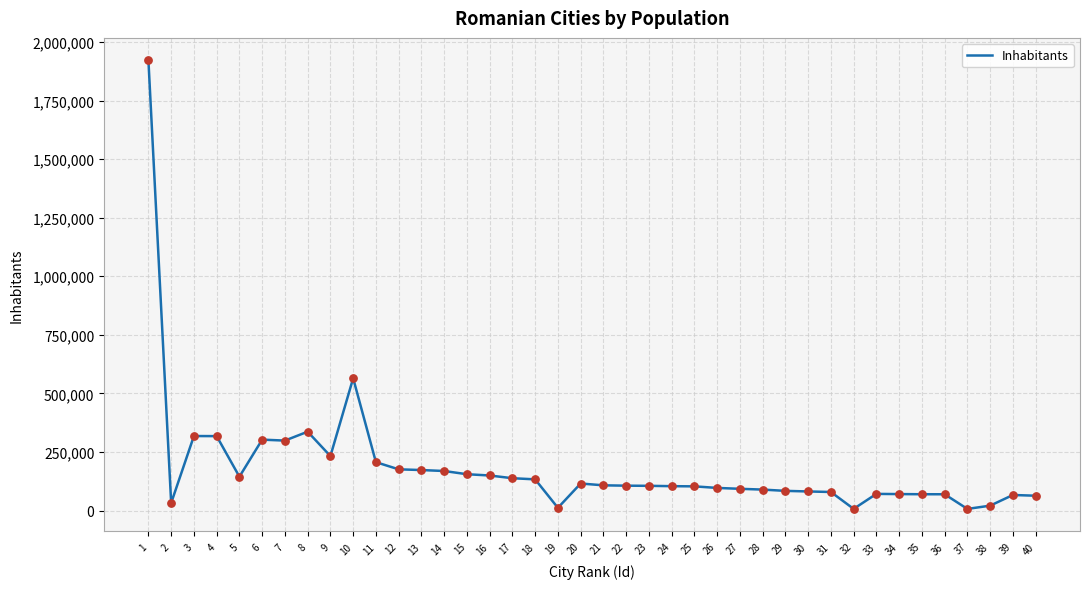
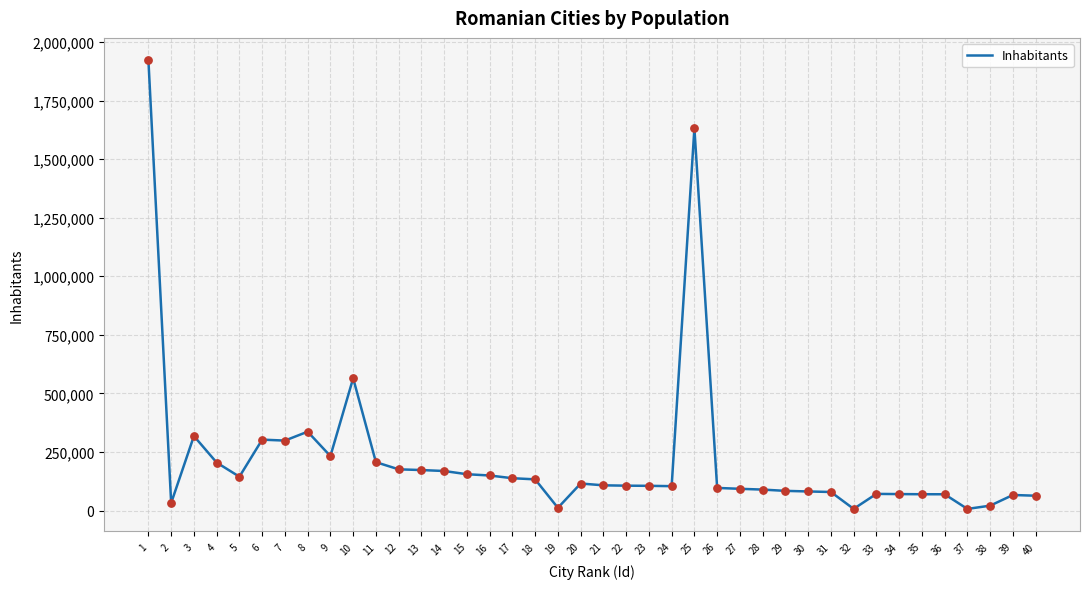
  {
    "1": "1,920,000",
    "2": "30,000",
    "3": "320,000",
-   "4": "320,000",
+   "4": "200,000",
    "5": "140,000",
    "6": "300,000",
    "7": "300,000",
    "8": "340,000",
    "9": "230,000",
    "10": "560,000",
    "11": "210,000",
    "12": "180,000",
    "13": "170,000",
    "14": "170,000",
    "15": "160,000",
    "16": "150,000",
    "17": "140,000",
    "18": "130,000",
    "19": "10,000",
    "20": "120,000",
    "21": "110,000",
    "22": "110,000",
    "23": "110,000",
    "24": "100,000",
-   "25": "100,000",
+   "25": "1,630,000",
    "26": "100,000",
    "27": "90,000",
    "28": "90,000",
    "29": "80,000",
    "30": "80,000",
    "31": "80,000",
    "32": "10,000",
    "33": "70,000",
    "34": "70,000",
    "35": "70,000",
    "36": "70,000",
    "37": "10,000",
    "38": "20,000",
    "39": "70,000",
    "40": "60,000"
  }
